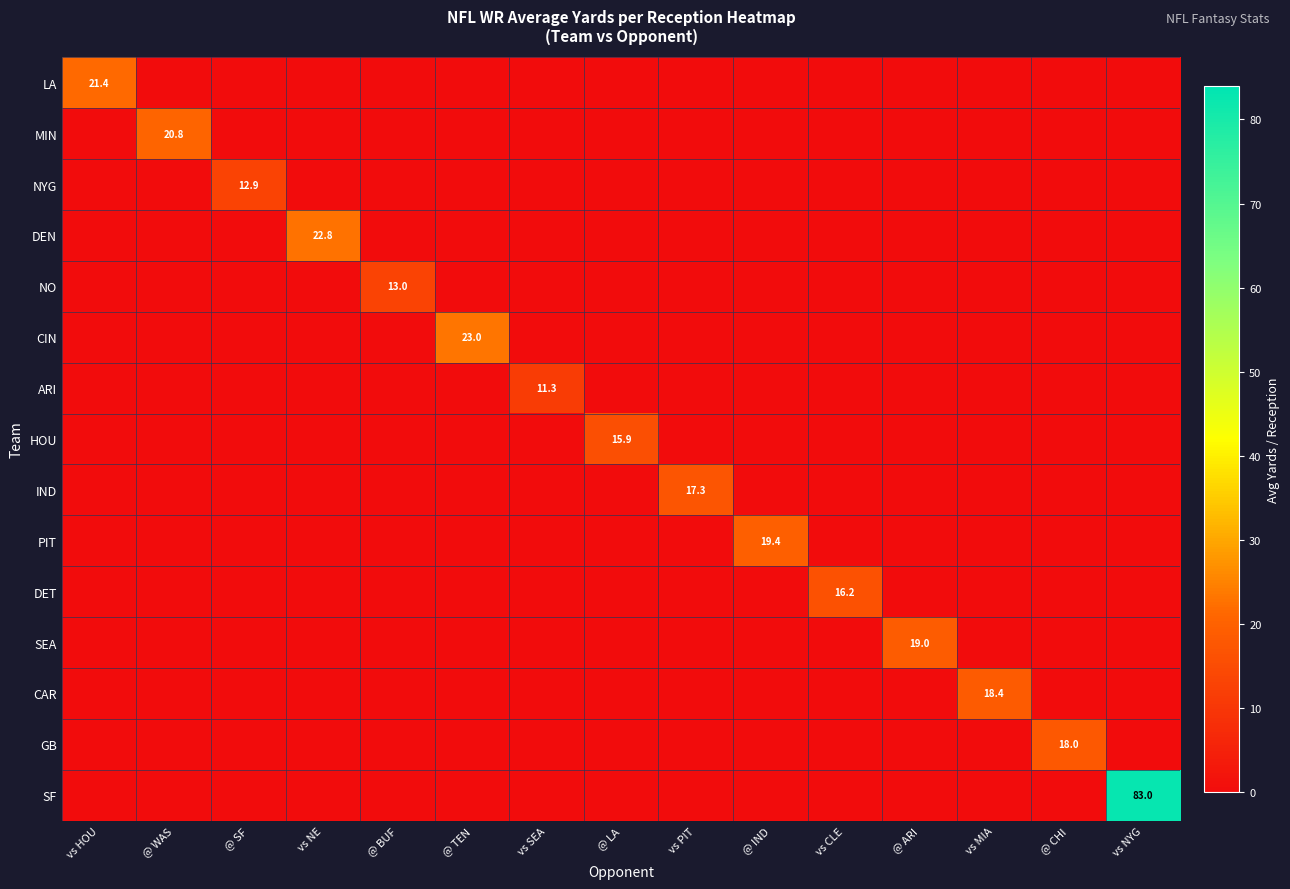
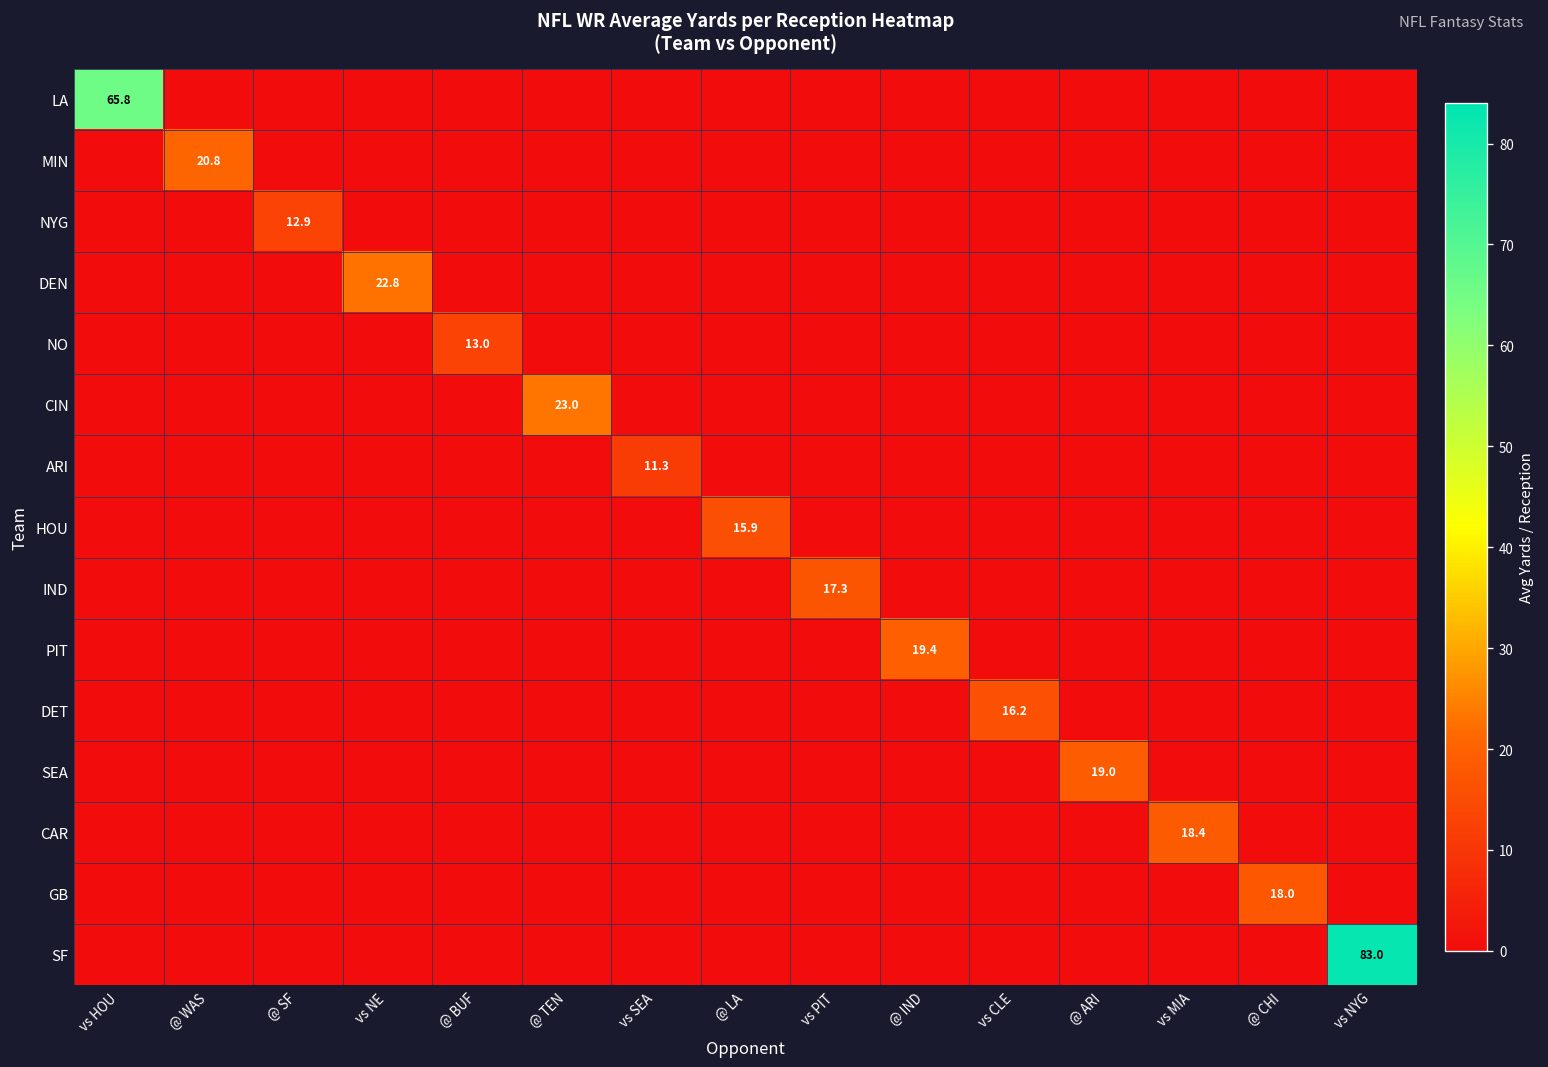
  {
    "LA": {
-     "vs HOU": 21.4
+     "vs HOU": 65.8
    },
    "MIN": {
      "@ WAS": 20.8
    },
    "NYG": {
      "@ SF": 12.9
    },
    "DEN": {
      "vs NE": 22.8
    },
    "NO": {
      "@ BUF": 13.0
    },
    "CIN": {
      "@ TEN": 23.0
    },
    "ARI": {
      "vs SEA": 11.3
    },
    "HOU": {
      "@ LA": 15.9
    },
    "IND": {
      "vs PIT": 17.3
    },
    "PIT": {
      "@ IND": 19.4
    },
    "DET": {
      "vs CLE": 16.2
    },
    "SEA": {
      "@ ARI": 19.0
    },
    "CAR": {
      "vs MIA": 18.4
    },
    "GB": {
      "@ CHI": 18.0
    },
    "SF": {
      "vs NYG": 83.0
    }
  }
